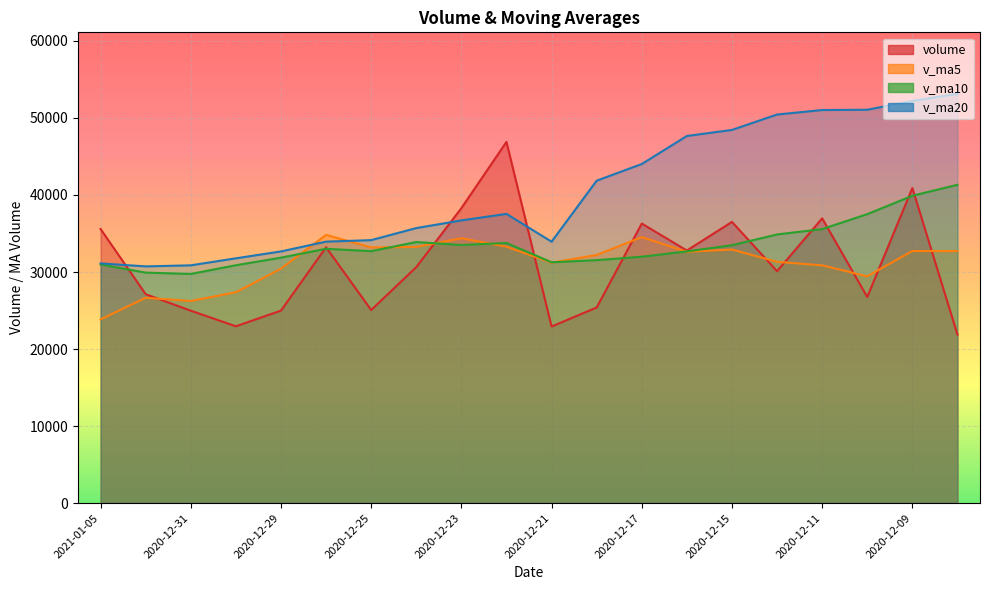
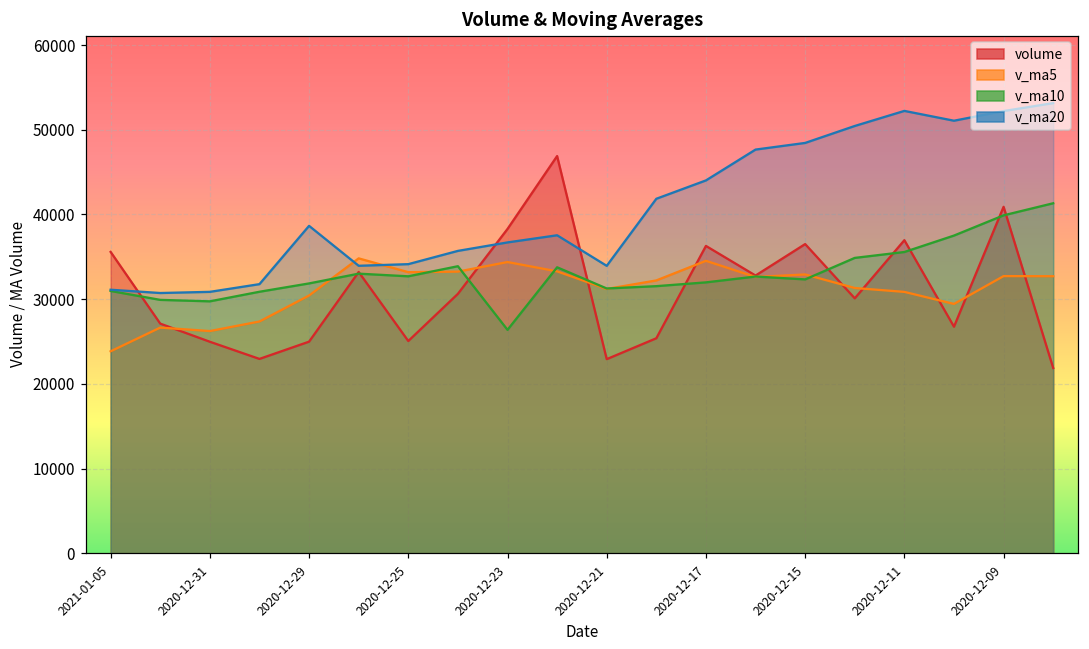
  {
    "volume": {
      "2021-01-05": 36000,
      "2020-12-31": 25000,
      "2020-12-29": 25000,
      "2020-12-25": 25000,
      "2020-12-23": 38000,
      "2020-12-21": 23000,
      "2020-12-17": 36000,
      "2020-12-15": 37000,
      "2020-12-11": 37000,
      "2020-12-09": 41000
    },
    "v_ma5": {
      "2021-01-05": 24000,
      "2020-12-31": 26000,
      "2020-12-29": 30000,
      "2020-12-25": 33000,
      "2020-12-23": 34000,
      "2020-12-17": 35000,
      "2020-12-15": 33000,
      "2020-12-11": 31000,
      "2020-12-09": 33000
    },
    "v_ma10": {
      "2020-12-31": 30000,
      "2020-12-29": 32000,
      "2020-12-25": 33000,
-     "2020-12-23": 34000,
+     "2020-12-23": 26000,
      "2020-12-17": 32000,
-     "2020-12-15": 33000,
+     "2020-12-15": 32000,
      "2020-12-11": 36000,
      "2020-12-09": 40000
    },
    "v_ma20": {
      "2020-12-31": 31000,
-     "2020-12-29": 33000,
+     "2020-12-29": 39000,
      "2020-12-25": 34000,
      "2020-12-23": 37000,
      "2020-12-21": 34000,
      "2020-12-17": 44000,
      "2020-12-15": 48000,
-     "2020-12-11": 51000
+     "2020-12-11": 52000
    }
  }
